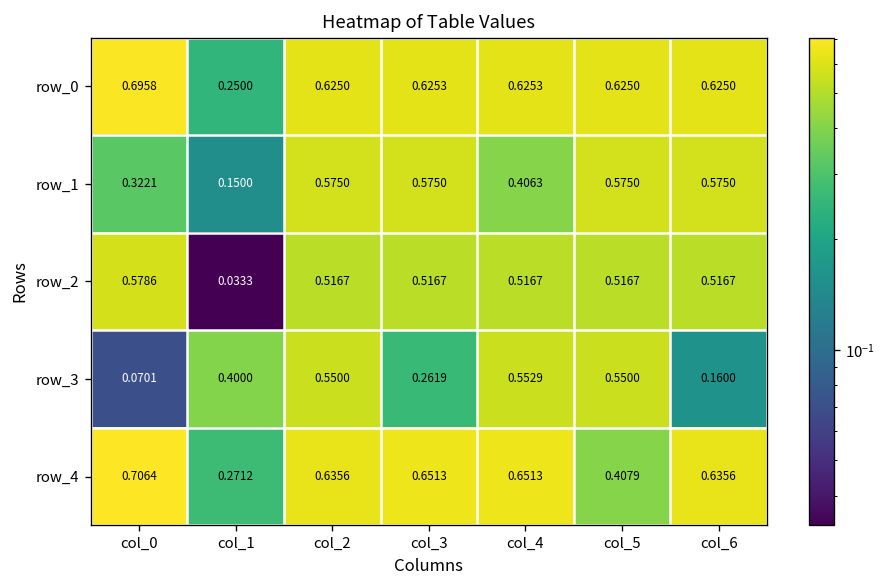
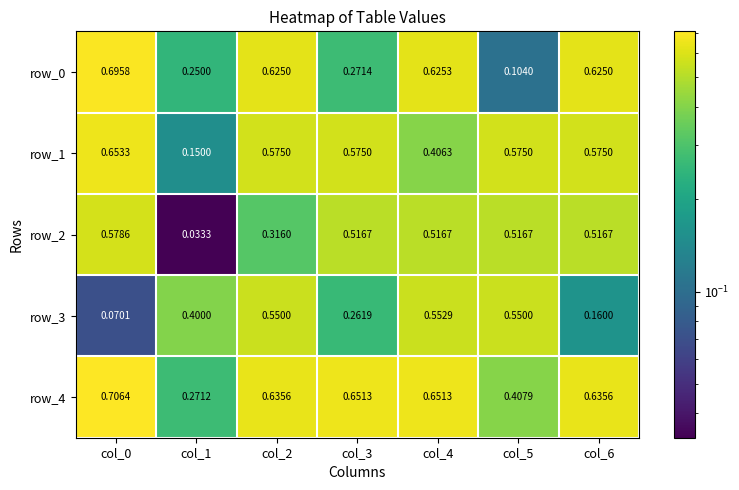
  {
    "row_0": {
      "col_0": 0.6958,
      "col_1": 0.2500,
      "col_2": 0.6250,
-     "col_3": 0.6253,
+     "col_3": 0.2714,
      "col_4": 0.6253,
-     "col_5": 0.6250,
+     "col_5": 0.1040,
      "col_6": 0.6250
    },
    "row_1": {
-     "col_0": 0.3221,
+     "col_0": 0.6533,
      "col_1": 0.1500,
      "col_2": 0.5750,
      "col_3": 0.5750,
      "col_4": 0.4063,
      "col_5": 0.5750,
      "col_6": 0.5750
    },
    "row_2": {
      "col_0": 0.5786,
      "col_1": 0.0333,
-     "col_2": 0.5167,
+     "col_2": 0.3160,
      "col_3": 0.5167,
      "col_4": 0.5167,
      "col_5": 0.5167,
      "col_6": 0.5167
    },
    "row_3": {
      "col_0": 0.0701,
      "col_1": 0.4000,
      "col_2": 0.5500,
      "col_3": 0.2619,
      "col_4": 0.5529,
      "col_5": 0.5500,
      "col_6": 0.1600
    },
    "row_4": {
      "col_0": 0.7064,
      "col_1": 0.2712,
      "col_2": 0.6356,
      "col_3": 0.6513,
      "col_4": 0.6513,
      "col_5": 0.4079,
      "col_6": 0.6356
    }
  }
